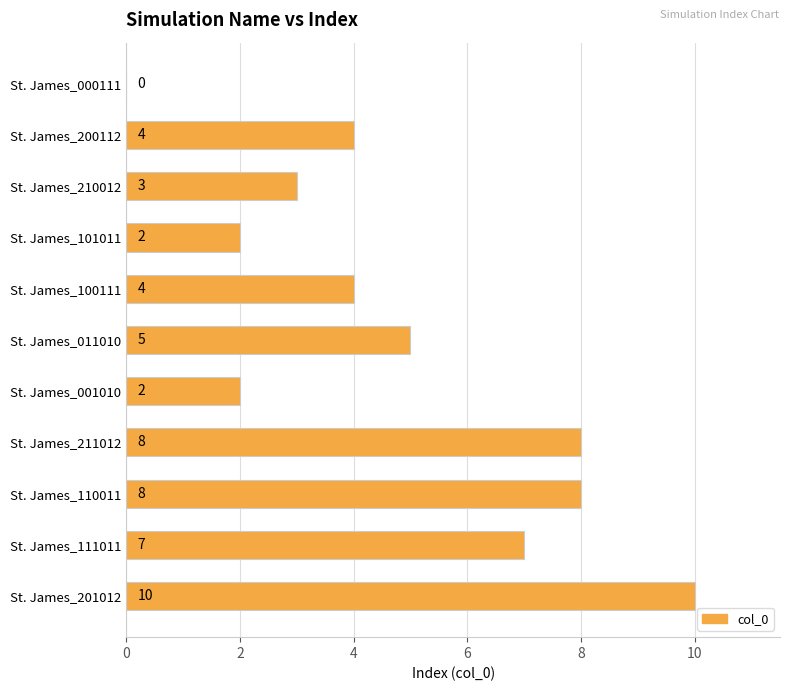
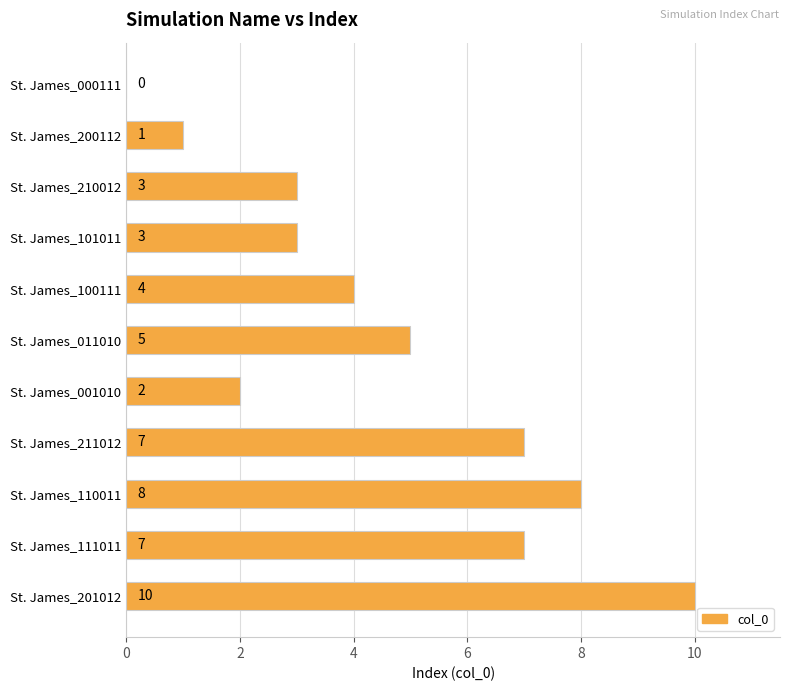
  {
    "St. James_000111": 0,
-   "St. James_200112": 4,
+   "St. James_200112": 1,
    "St. James_210012": 3,
-   "St. James_101011": 2,
+   "St. James_101011": 3,
    "St. James_100111": 4,
    "St. James_011010": 5,
    "St. James_001010": 2,
-   "St. James_211012": 8,
+   "St. James_211012": 7,
    "St. James_110011": 8,
    "St. James_111011": 7,
    "St. James_201012": 10
  }
